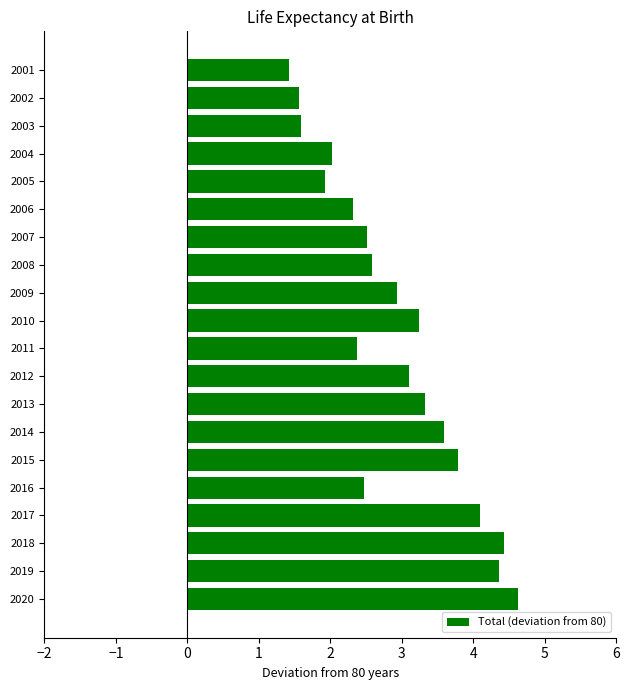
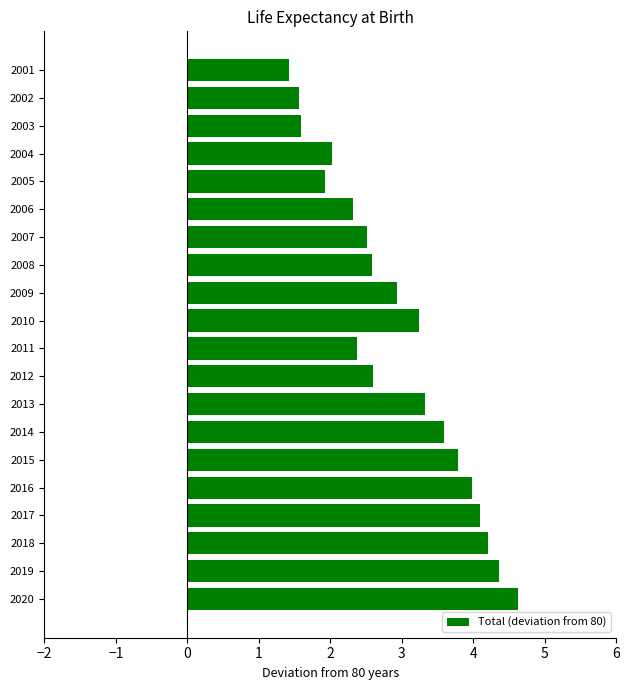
  {
    "2001": 1.4,
    "2002": 1.6,
    "2003": 1.6,
    "2004": 2.0,
    "2005": 1.9,
    "2006": 2.3,
    "2007": 2.5,
    "2008": 2.6,
    "2009": 2.9,
    "2010": 3.2,
    "2011": 2.4,
-   "2012": 3.1,
+   "2012": 2.6,
    "2013": 3.3,
    "2014": 3.6,
    "2015": 3.8,
-   "2016": 2.5,
+   "2016": 4.0,
    "2017": 4.1,
-   "2018": 4.4,
+   "2018": 4.2,
    "2019": 4.4,
    "2020": 4.6
  }
